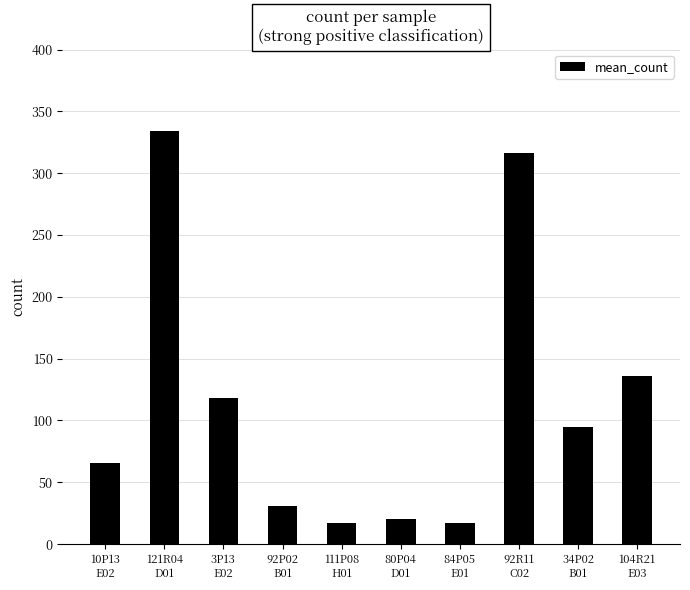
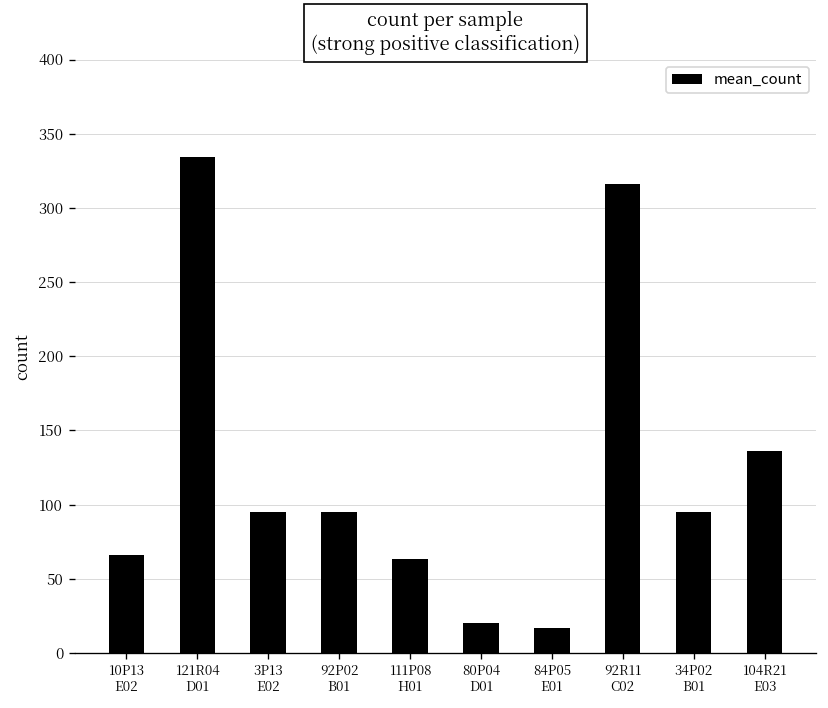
  {
    "10P13 E02": 66,
    "121R04 D01": 334,
-   "3P13 E02": 118,
-   "92P02 B01": 31,
-   "111P08 H01": 17,
+   "3P13 E02": 95,
+   "92P02 B01": 95,
+   "111P08 H01": 63,
    "80P04 D01": 20,
    "84P05 E01": 17,
    "92R11 C02": 316,
    "34P02 B01": 95,
    "104R21 E03": 136
  }
